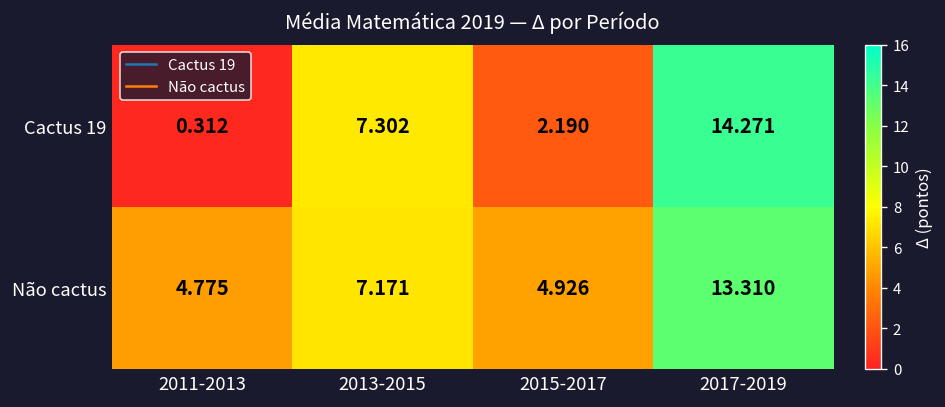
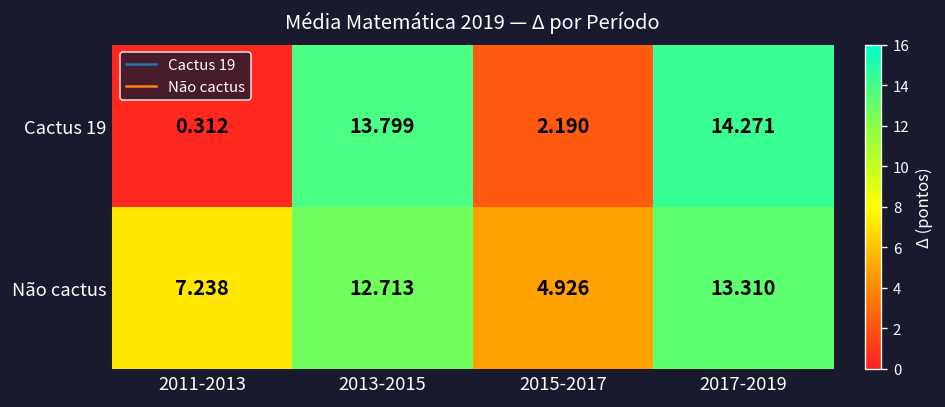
  {
    "Cactus 19": {
      "2011-2013": 0.312,
-     "2013-2015": 7.302,
+     "2013-2015": 13.799,
      "2015-2017": 2.190,
      "2017-2019": 14.271
    },
    "Não cactus": {
-     "2011-2013": 4.775,
-     "2013-2015": 7.171,
+     "2011-2013": 7.238,
+     "2013-2015": 12.713,
      "2015-2017": 4.926,
      "2017-2019": 13.310
    }
  }
